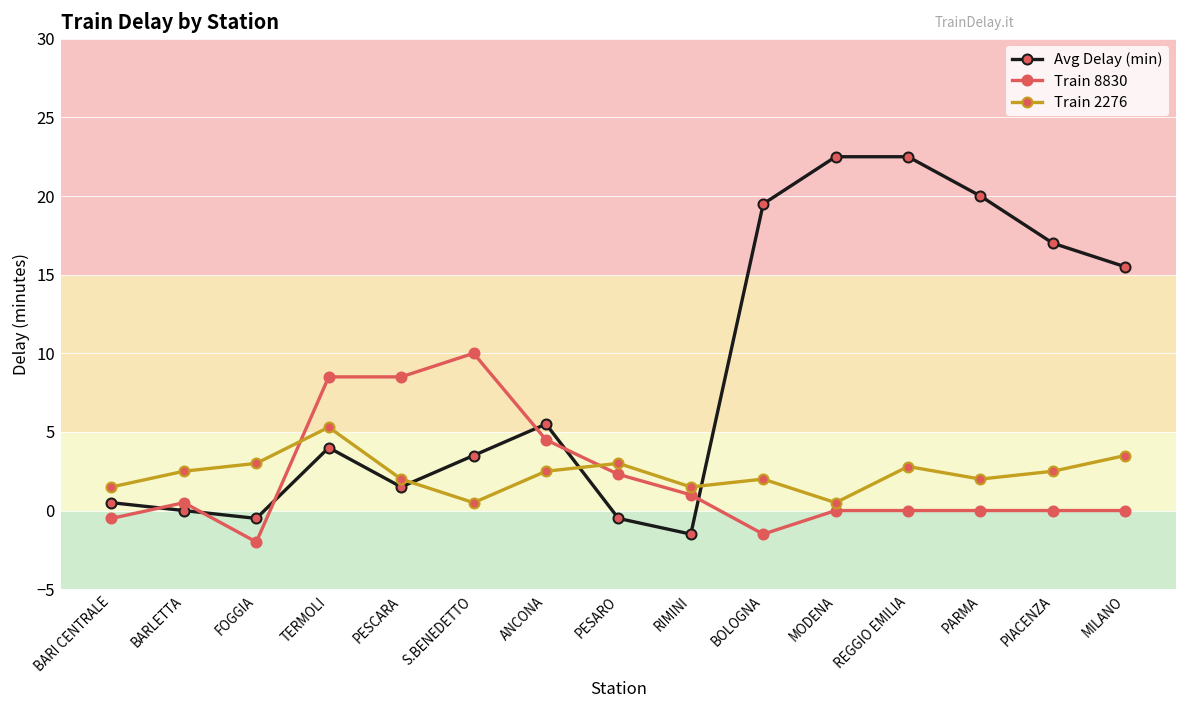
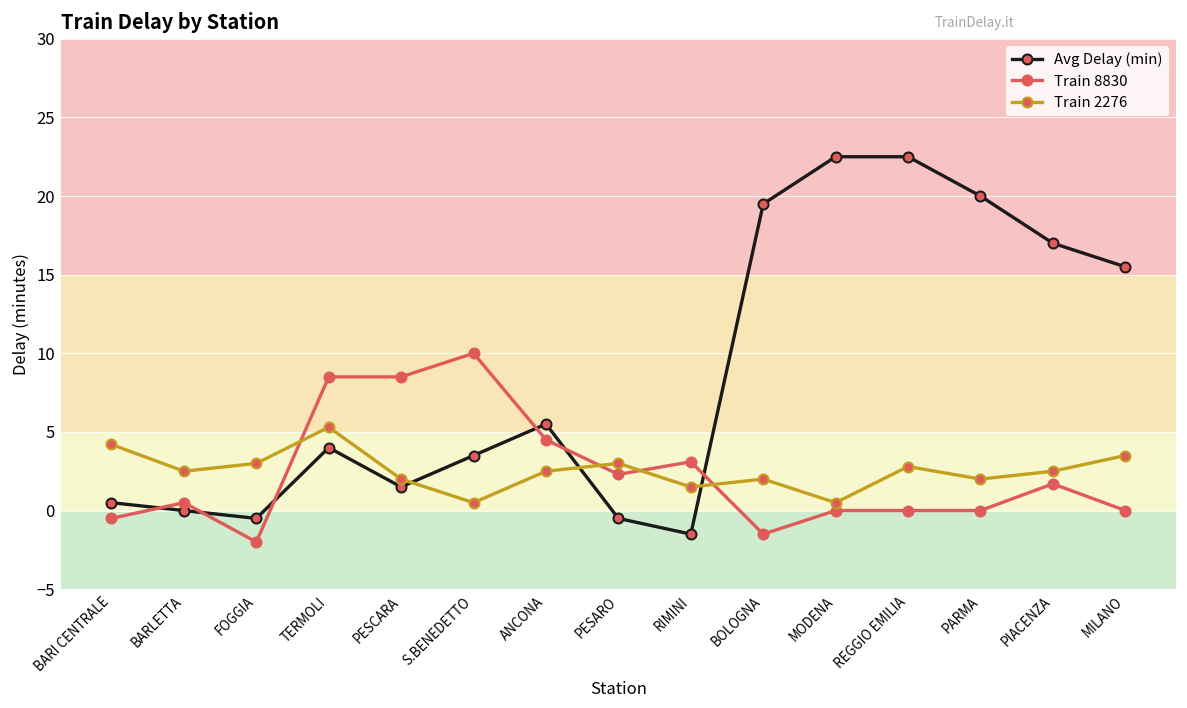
  {
    "Avg Delay (min)": {
      "BARI CENTRALE": 0.5,
      "BARLETTA": 0.0,
      "FOGGIA": -0.5,
      "TERMOLI": 4.0,
      "PESCARA": 1.5,
      "S.BENEDETTO": 3.5,
      "ANCONA": 5.5,
      "PESARO": -0.5,
      "RIMINI": -1.5,
      "BOLOGNA": 19.5,
      "MODENA": 22.5,
      "REGGIO EMILIA": 22.5,
      "PARMA": 20.0,
      "PIACENZA": 17.0,
      "MILANO": 15.5
    },
    "Train 8830": {
      "BARI CENTRALE": -0.5,
      "BARLETTA": 0.5,
      "FOGGIA": -2.0,
      "TERMOLI": 8.5,
      "PESCARA": 8.5,
      "S.BENEDETTO": 10.0,
      "ANCONA": 4.5,
      "PESARO": 2.3,
-     "RIMINI": 1.0,
+     "RIMINI": 3.1,
      "BOLOGNA": -1.5,
      "MODENA": 0.0,
      "REGGIO EMILIA": 0.0,
      "PARMA": 0.0,
-     "PIACENZA": 0.0,
+     "PIACENZA": 1.7,
      "MILANO": 0.0
    },
    "Train 2276": {
-     "BARI CENTRALE": 1.5,
+     "BARI CENTRALE": 4.2,
      "BARLETTA": 2.5,
      "FOGGIA": 3.0,
      "TERMOLI": 5.3,
      "PESCARA": 2.0,
      "S.BENEDETTO": 0.5,
      "ANCONA": 2.5,
      "PESARO": 3.0,
      "RIMINI": 1.5,
      "BOLOGNA": 2.0,
      "MODENA": 0.5,
      "REGGIO EMILIA": 2.8,
      "PARMA": 2.0,
      "PIACENZA": 2.5,
      "MILANO": 3.5
    }
  }
